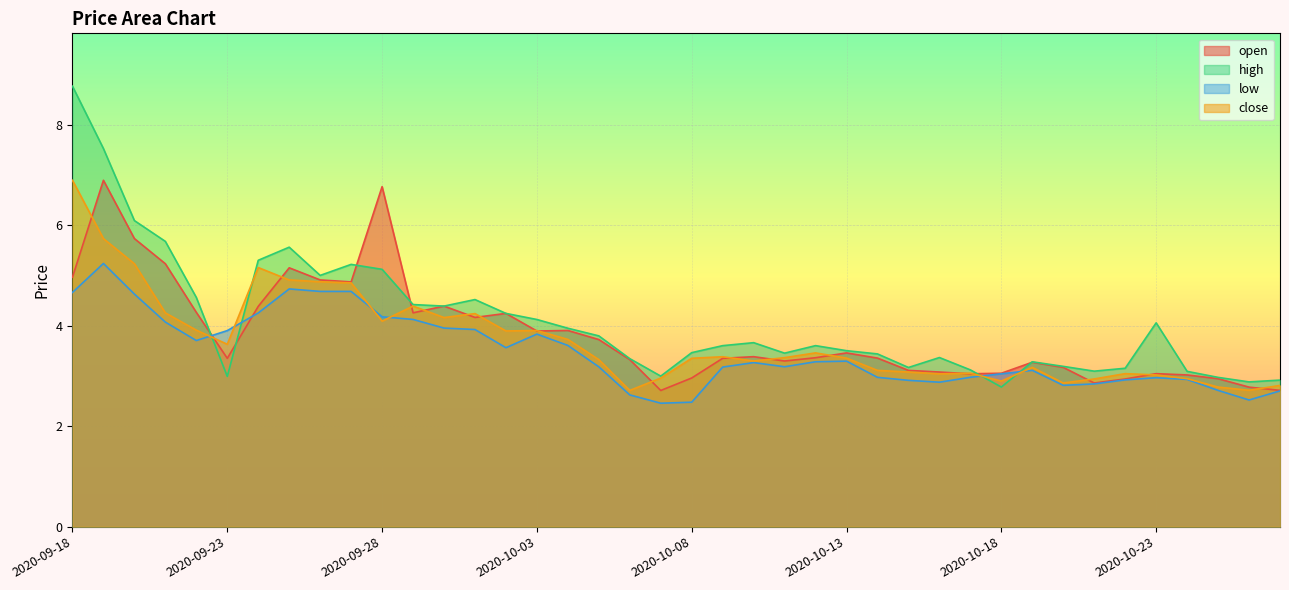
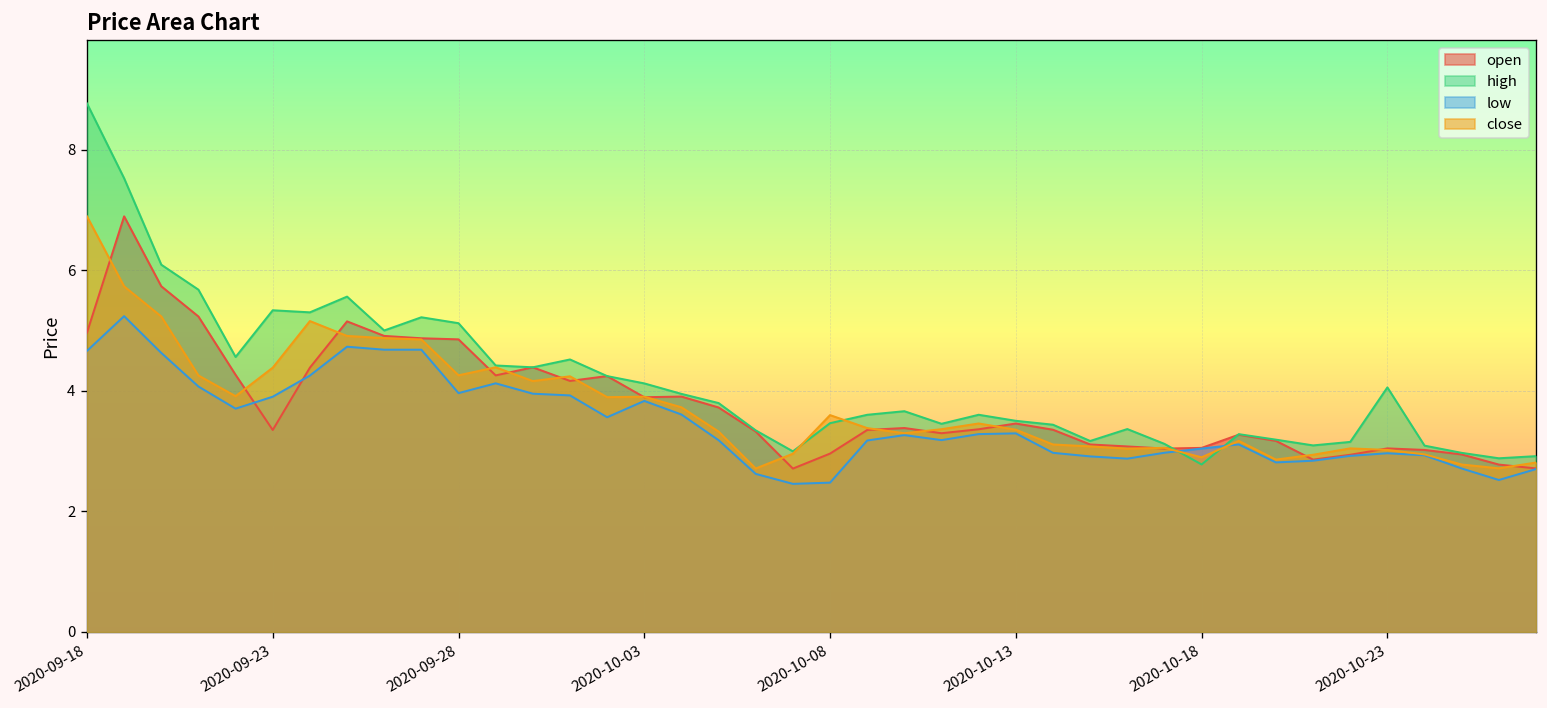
  {
    "open": {
      "2020-09-18": 5.0,
      "2020-09-23": 3.3,
-     "2020-09-28": 6.8,
+     "2020-09-28": 4.9,
      "2020-10-08": 3.0
    },
    "high": {
      "2020-09-18": 8.8,
-     "2020-09-23": 3.0,
+     "2020-09-23": 5.3,
      "2020-09-28": 5.1,
      "2020-10-03": 4.1,
      "2020-10-08": 3.5,
      "2020-10-18": 2.8,
      "2020-10-23": 4.1
    },
    "low": {
      "2020-09-18": 4.7,
      "2020-09-23": 3.9,
-     "2020-09-28": 4.2,
+     "2020-09-28": 4.0,
      "2020-10-03": 3.8,
      "2020-10-08": 2.5,
      "2020-10-13": 3.3,
      "2020-10-23": 3.0
    },
    "close": {
      "2020-09-18": 6.9,
-     "2020-09-23": 3.6,
-     "2020-09-28": 4.1,
-     "2020-10-08": 3.4,
+     "2020-09-23": 4.4,
+     "2020-09-28": 4.3,
+     "2020-10-08": 3.6,
      "2020-10-13": 3.4,
      "2020-10-18": 2.9
    }
  }
